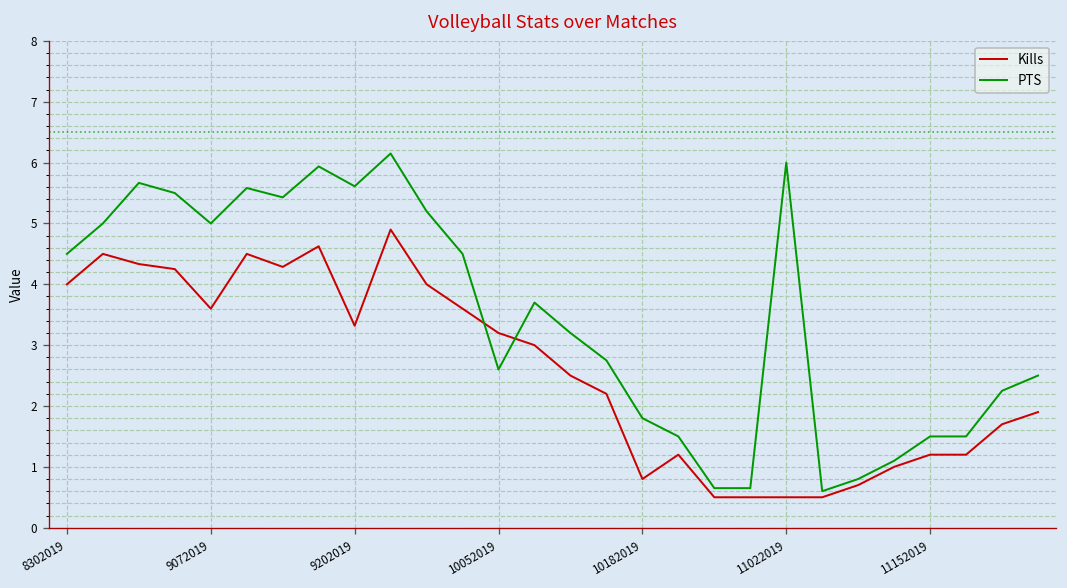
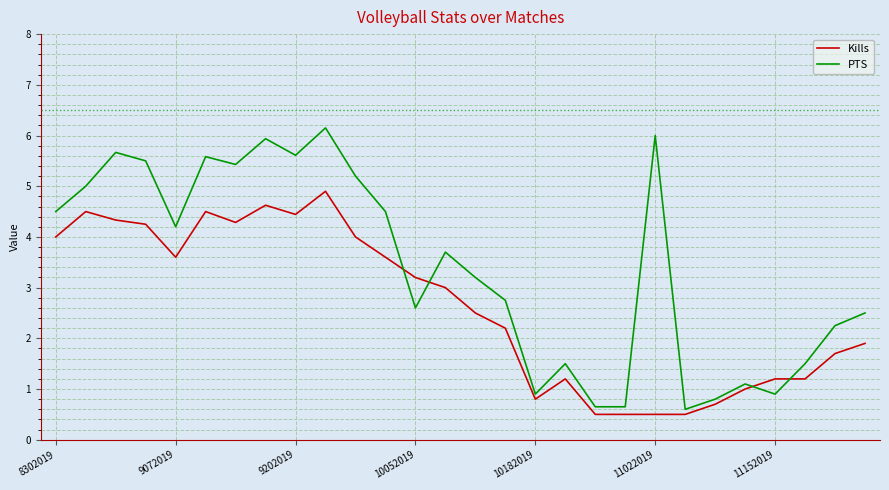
  {
    "Kills": {
      "9072019": 3.6,
-     "9202019": 3.3,
+     "9202019": 4.4,
      "10052019": 3.2,
      "10182019": 0.8,
      "11022019": 0.5,
      "11152019": 1.2
    },
    "PTS": {
-     "9072019": 5.0,
+     "9072019": 4.2,
      "9202019": 5.6,
      "10052019": 2.6,
-     "10182019": 1.8,
+     "10182019": 0.9,
      "11022019": 6.0,
-     "11152019": 1.5
+     "11152019": 0.9
    }
  }
